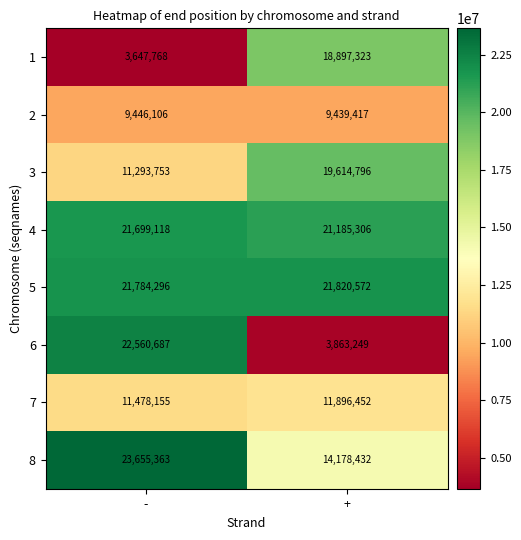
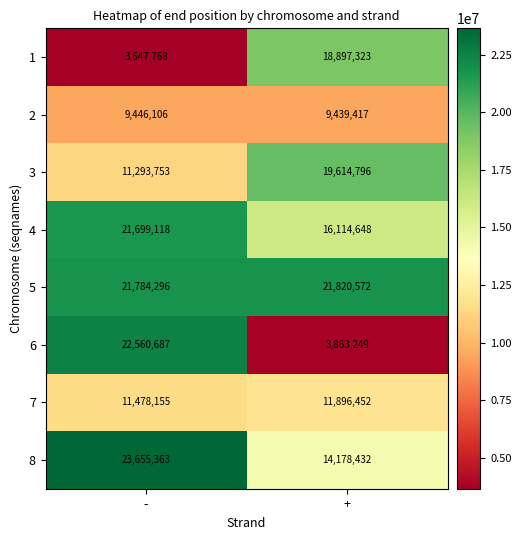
  {
    "1": {
      "-": "3,647,768",
      "+": "18,897,323"
    },
    "2": {
      "-": "9,446,106",
      "+": "9,439,417"
    },
    "3": {
      "-": "11,293,753",
      "+": "19,614,796"
    },
    "4": {
      "-": "21,699,118",
-     "+": "21,185,306"
+     "+": "16,114,648"
    },
    "5": {
      "-": "21,784,296",
      "+": "21,820,572"
    },
    "6": {
      "-": "22,560,687",
      "+": "3,863,249"
    },
    "7": {
      "-": "11,478,155",
      "+": "11,896,452"
    },
    "8": {
      "-": "23,655,363",
      "+": "14,178,432"
    }
  }
